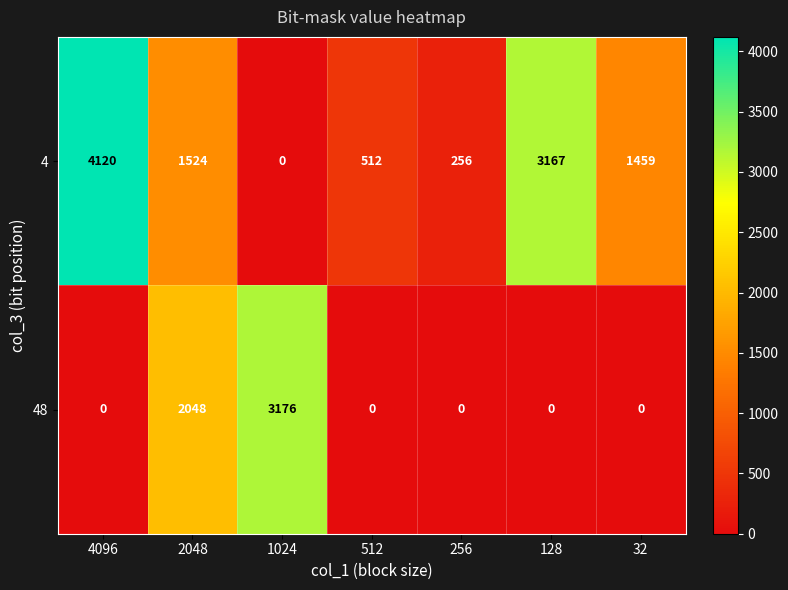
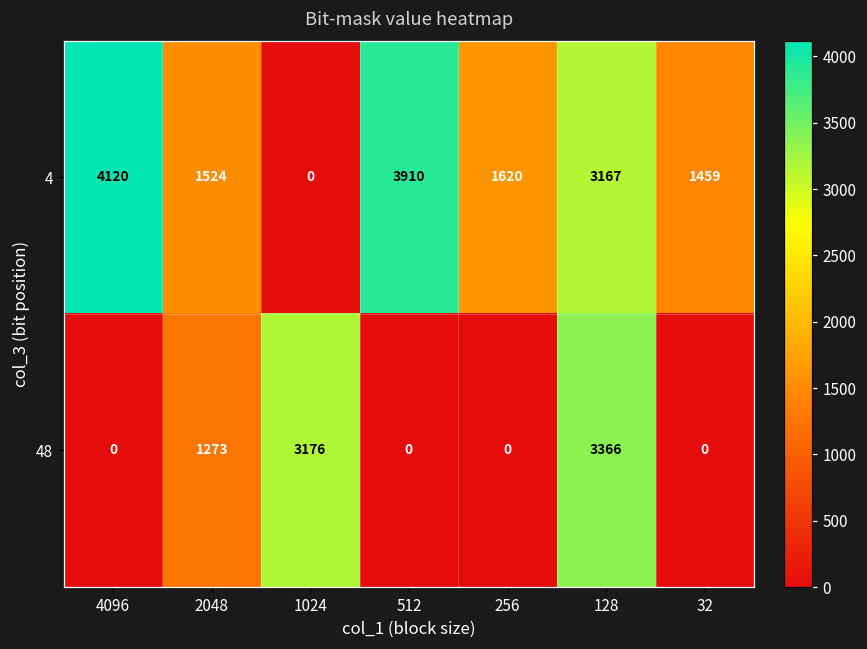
  {
    "4": {
      "4096": 4120,
      "2048": 1524,
      "1024": 0,
-     "512": 512,
-     "256": 256,
+     "512": 3910,
+     "256": 1620,
      "128": 3167,
      "32": 1459
    },
    "48": {
      "4096": 0,
-     "2048": 2048,
+     "2048": 1273,
      "1024": 3176,
      "512": 0,
      "256": 0,
-     "128": 0,
+     "128": 3366,
      "32": 0
    }
  }
